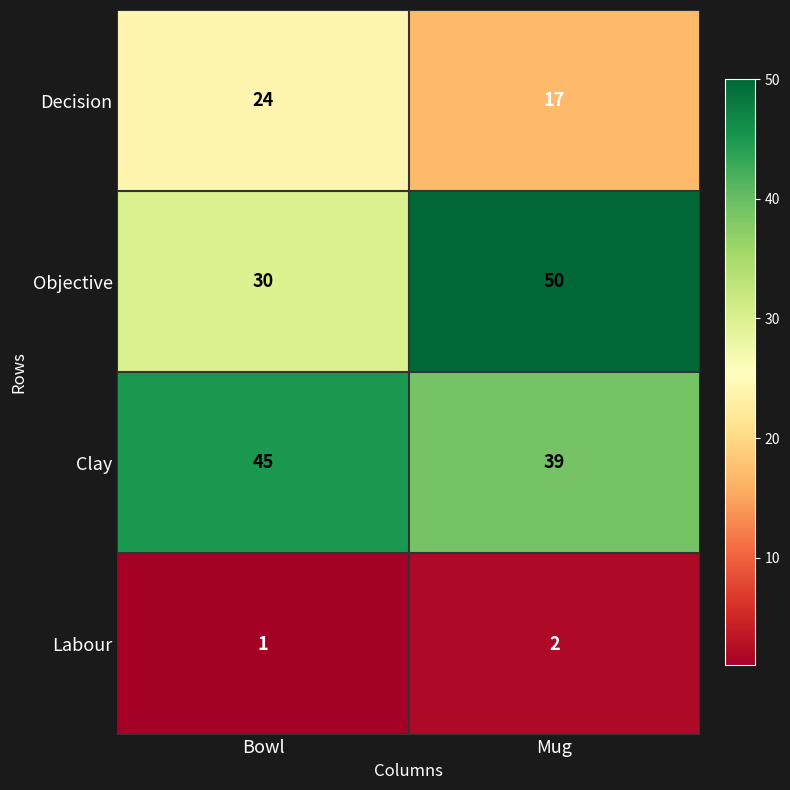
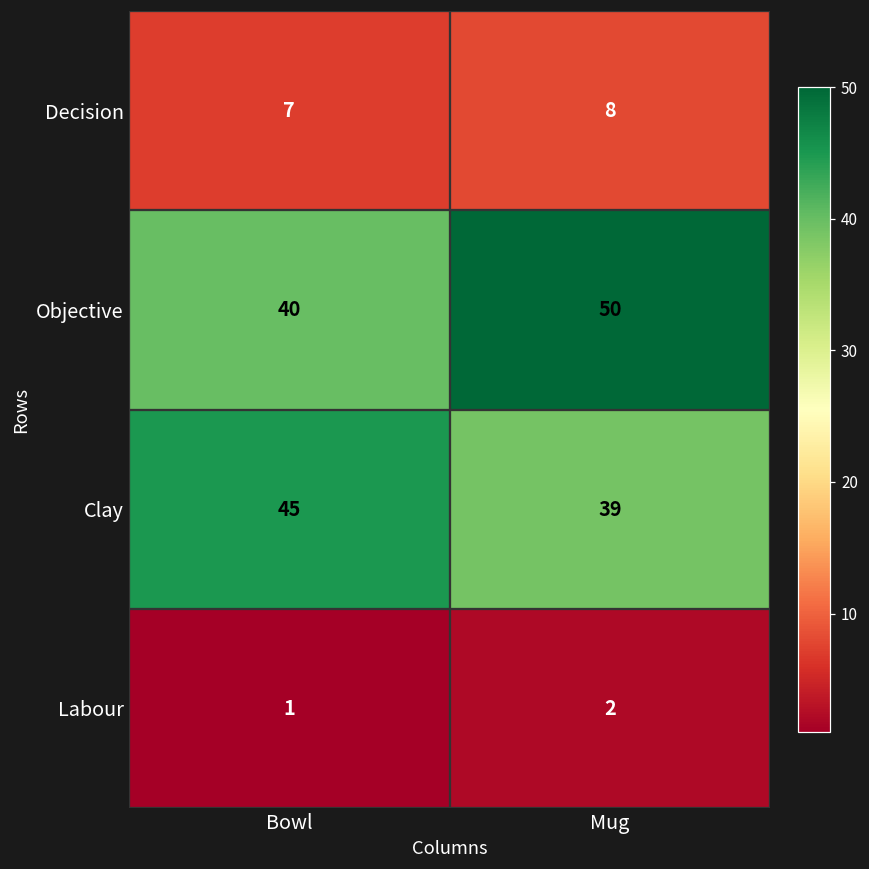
  {
    "Decision": {
-     "Bowl": 24,
-     "Mug": 17
+     "Bowl": 7,
+     "Mug": 8
    },
    "Objective": {
-     "Bowl": 30,
+     "Bowl": 40,
      "Mug": 50
    },
    "Clay": {
      "Bowl": 45,
      "Mug": 39
    },
    "Labour": {
      "Bowl": 1,
      "Mug": 2
    }
  }
